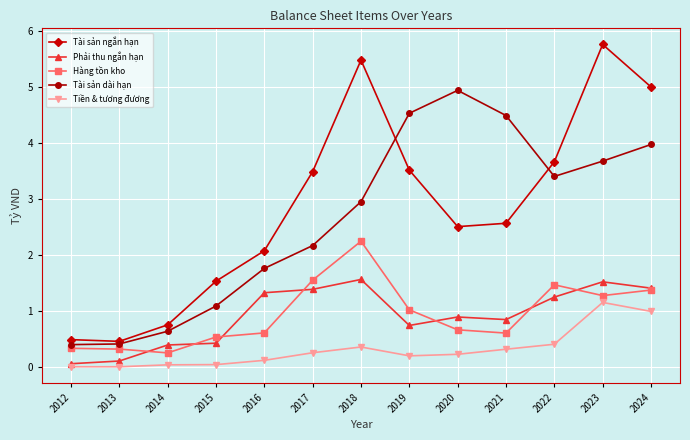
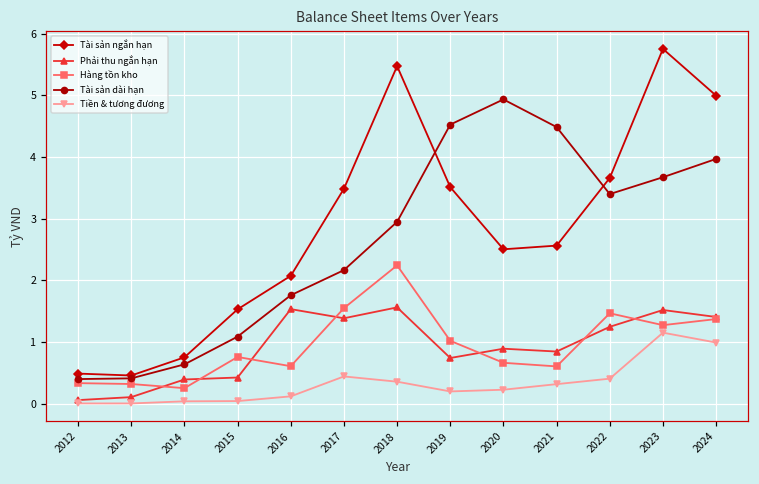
  {
    "Phải thu ngắn hạn": {
      "2012": 0.1,
      "2013": 0.1,
      "2014": 0.4,
      "2015": 0.4,
-     "2016": 1.3,
+     "2016": 1.5,
      "2017": 1.4,
      "2018": 1.6,
      "2019": 0.7,
      "2020": 0.9,
      "2021": 0.8,
      "2022": 1.2,
      "2023": 1.5
    },
    "Hàng tồn kho": {
      "2012": 0.3,
      "2013": 0.3,
      "2014": 0.3,
-     "2015": 0.5,
+     "2015": 0.8,
      "2016": 0.6,
      "2017": 1.6,
      "2018": 2.2,
      "2019": 1.0,
      "2020": 0.7,
      "2021": 0.6,
      "2022": 1.5,
      "2023": 1.3
    },
    "Tiền & tương đương": {
      "2012": 0.0,
      "2013": 0.0,
      "2014": 0.0,
      "2015": 0.0,
      "2016": 0.1,
-     "2017": 0.3,
+     "2017": 0.4,
      "2018": 0.4,
      "2019": 0.2,
      "2020": 0.2,
      "2021": 0.3,
      "2022": 0.4,
      "2023": 1.2,
      "2024": 1.0
    }
  }
